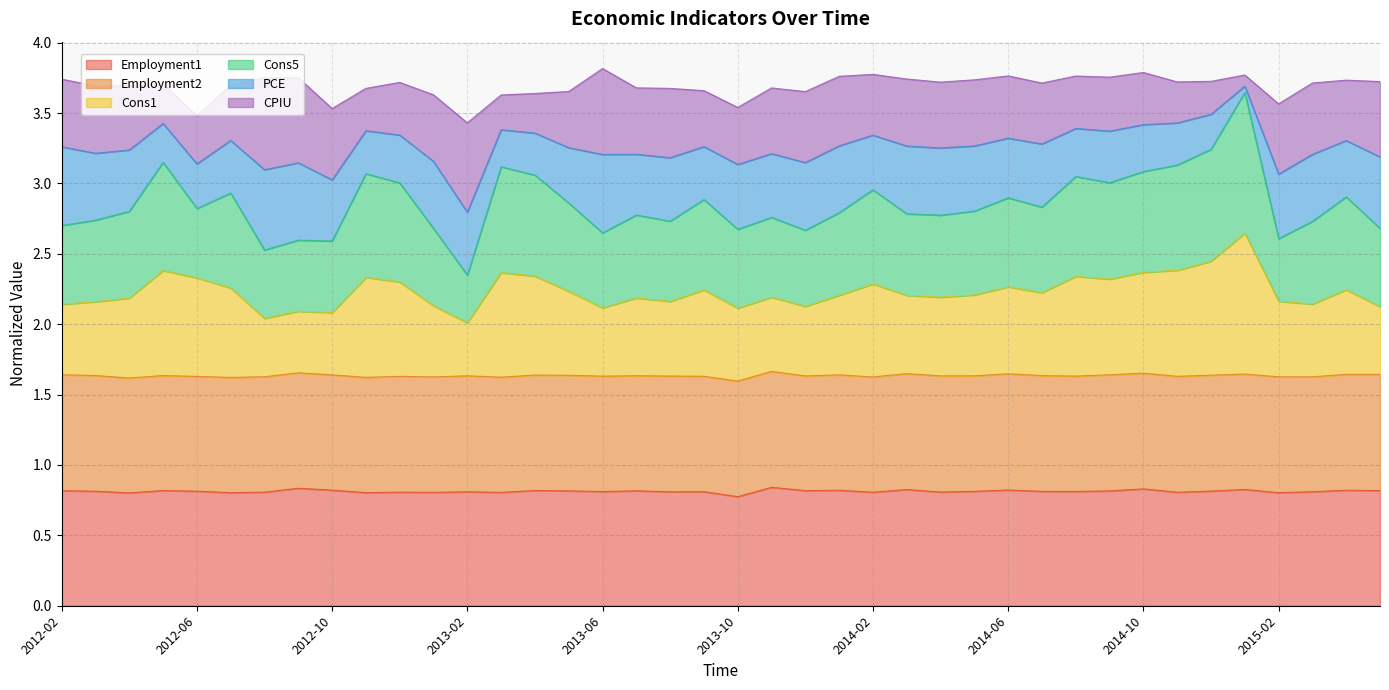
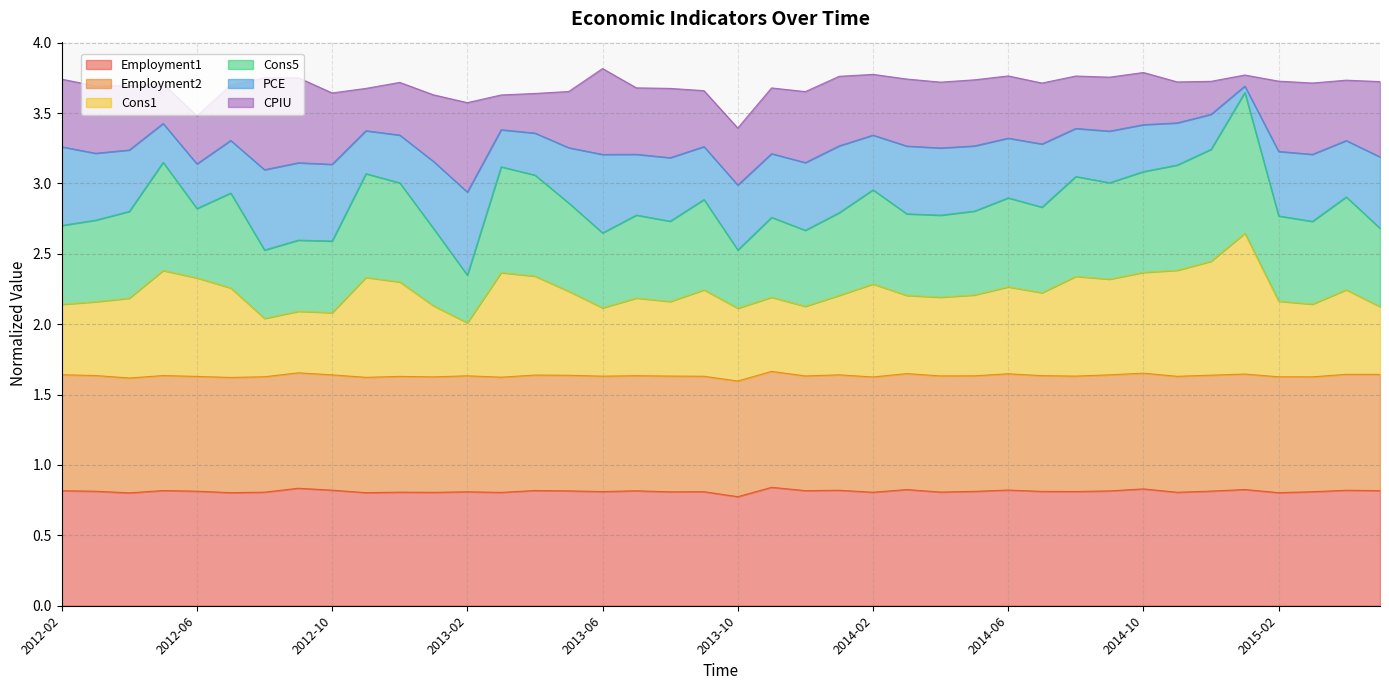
  {
    "Cons5": {
      "2012-02": 0.56,
      "2012-06": 0.49,
      "2012-10": 0.51,
      "2013-02": 0.34,
      "2013-06": 0.53,
-     "2013-10": 0.56,
+     "2013-10": 0.41,
      "2014-02": 0.67,
      "2014-06": 0.63,
      "2014-10": 0.72,
-     "2015-02": 0.44
+     "2015-02": 0.61
    },
    "PCE": {
      "2012-02": 0.56,
      "2012-06": 0.32,
-     "2012-10": 0.43,
-     "2013-02": 0.45,
+     "2012-10": 0.54,
+     "2013-02": 0.59,
      "2013-06": 0.56,
      "2013-10": 0.46,
      "2014-02": 0.39,
      "2014-06": 0.42,
      "2014-10": 0.33,
      "2015-02": 0.46
    },
    "CPIU": {
      "2012-02": 0.48,
      "2012-06": 0.34,
      "2012-10": 0.51,
      "2013-02": 0.63,
      "2013-06": 0.61,
      "2013-10": 0.41,
      "2014-02": 0.43,
      "2014-06": 0.44,
      "2014-10": 0.37,
      "2015-02": 0.50
    }
  }
